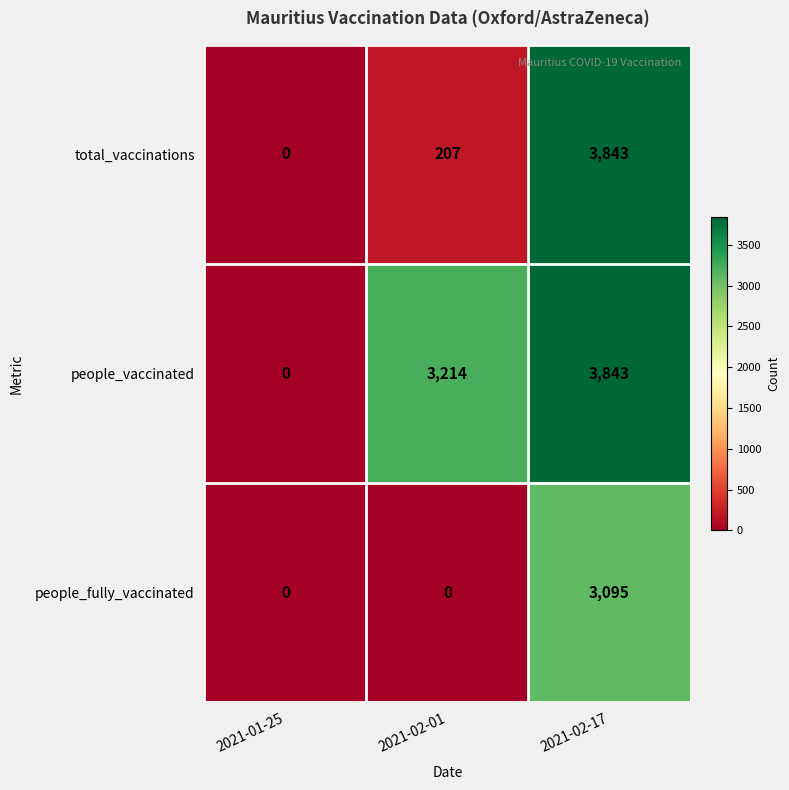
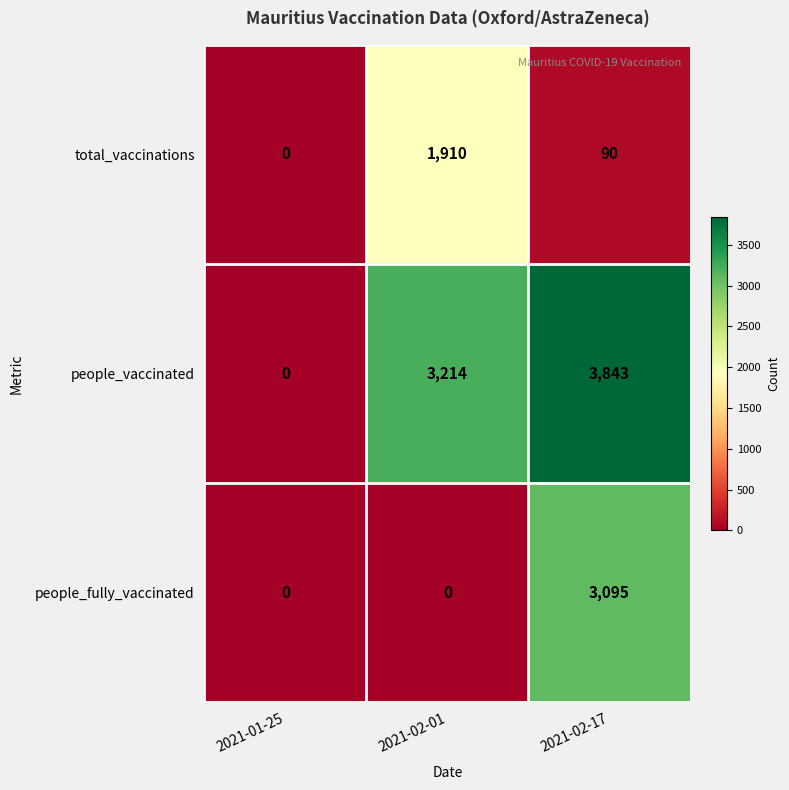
  {
    "total_vaccinations": {
      "2021-01-25": "0",
-     "2021-02-01": "207",
-     "2021-02-17": "3,843"
+     "2021-02-01": "1,910",
+     "2021-02-17": "90"
    },
    "people_vaccinated": {
      "2021-01-25": "0",
      "2021-02-01": "3,214",
      "2021-02-17": "3,843"
    },
    "people_fully_vaccinated": {
      "2021-01-25": "0",
      "2021-02-01": "0",
      "2021-02-17": "3,095"
    }
  }
